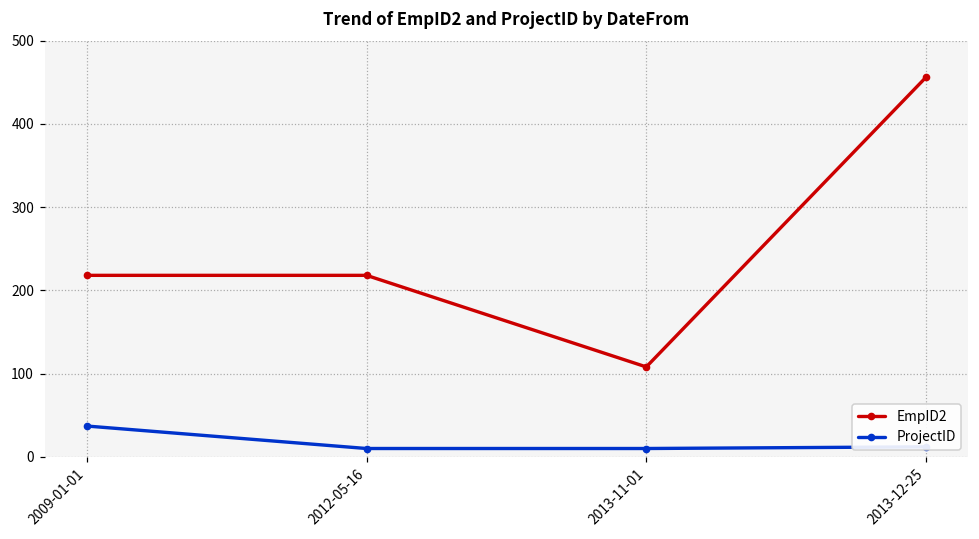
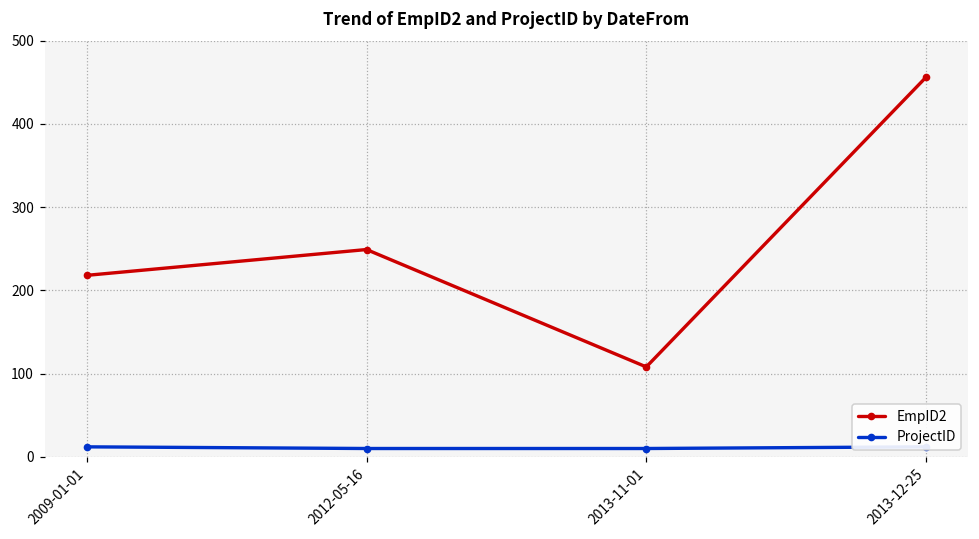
  {
    "EmpID2": {
      "2009-01-01": 220,
-     "2012-05-16": 220,
+     "2012-05-16": 250,
      "2013-11-01": 110,
      "2013-12-25": 460
    },
    "ProjectID": {
-     "2009-01-01": 40,
+     "2009-01-01": 10,
      "2012-05-16": 10,
      "2013-11-01": 10
    }
  }
